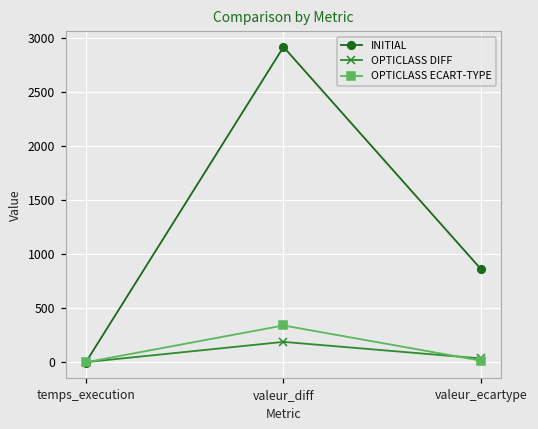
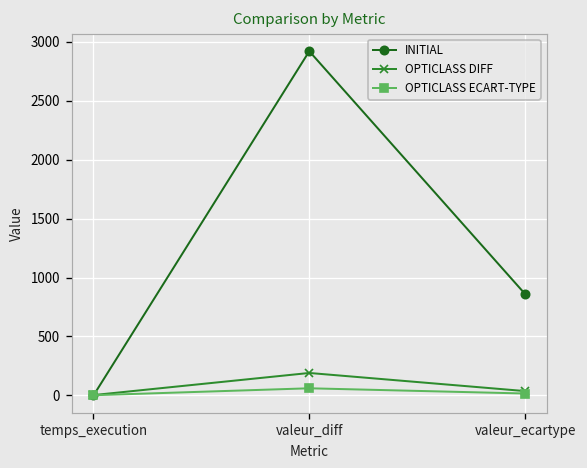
  {
    "OPTICLASS ECART-TYPE": {
-     "valeur_diff": 300
+     "valeur_diff": 100
    }
  }
